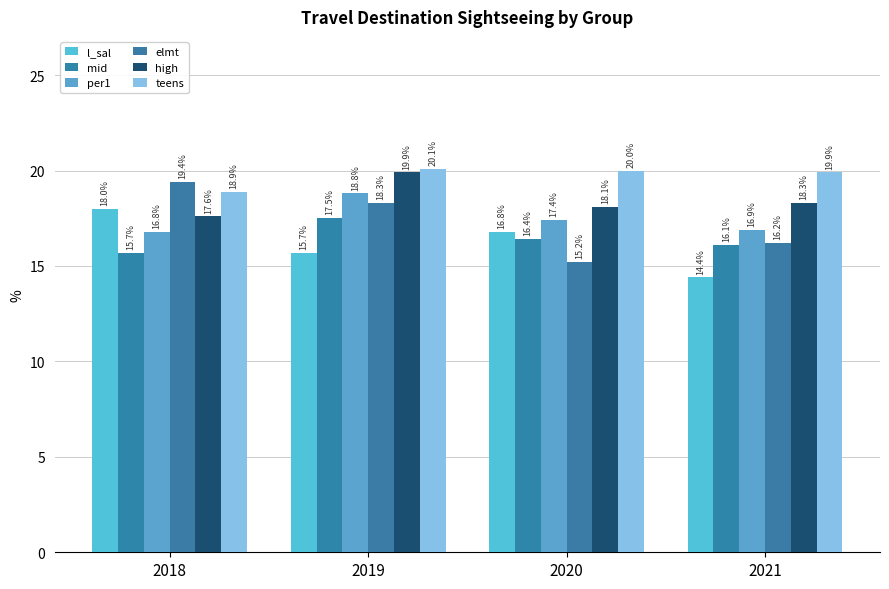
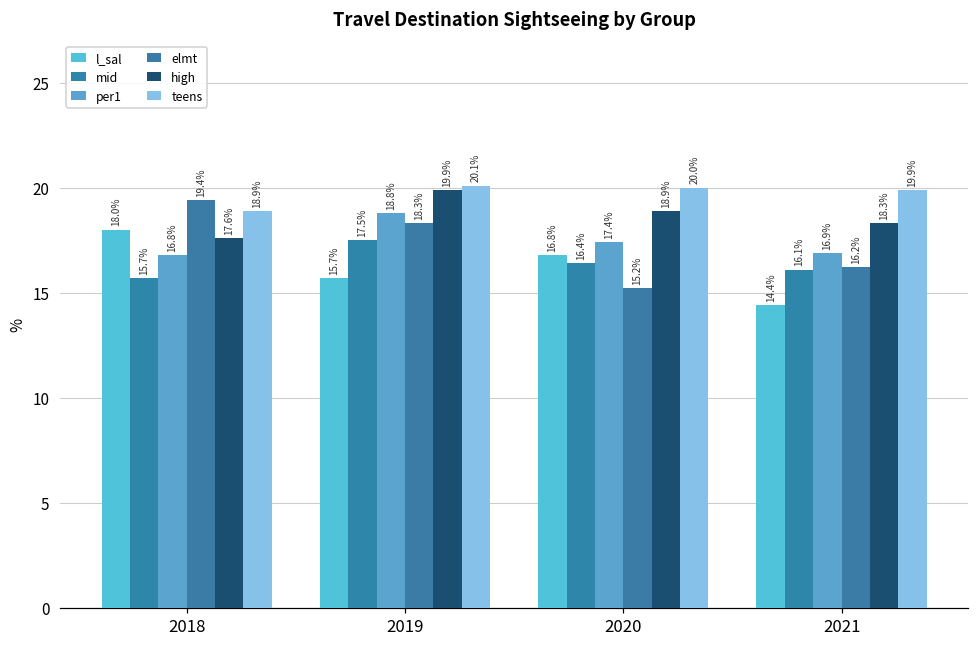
  {
    "high": {
      "2018": "17.6%",
      "2019": "19.9%",
-     "2020": "18.1%",
+     "2020": "18.9%",
      "2021": "18.3%"
    }
  }
